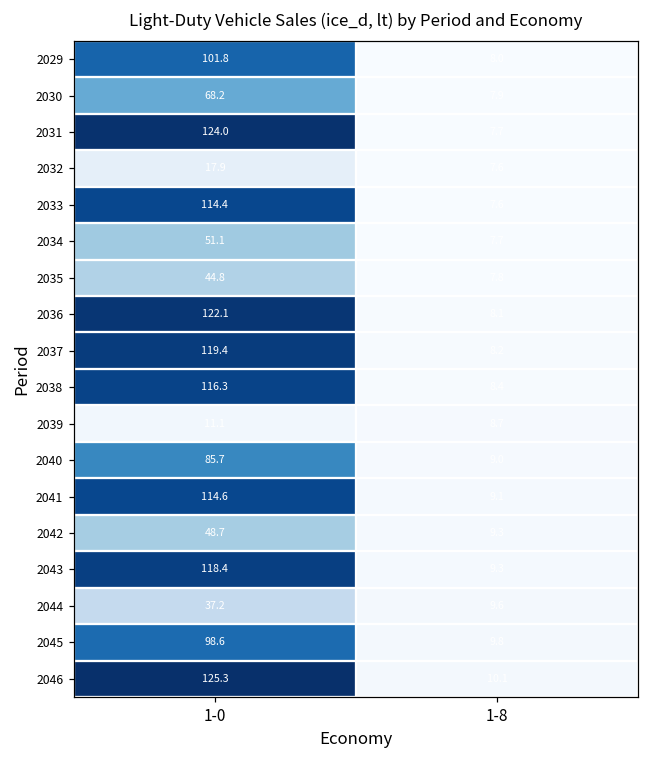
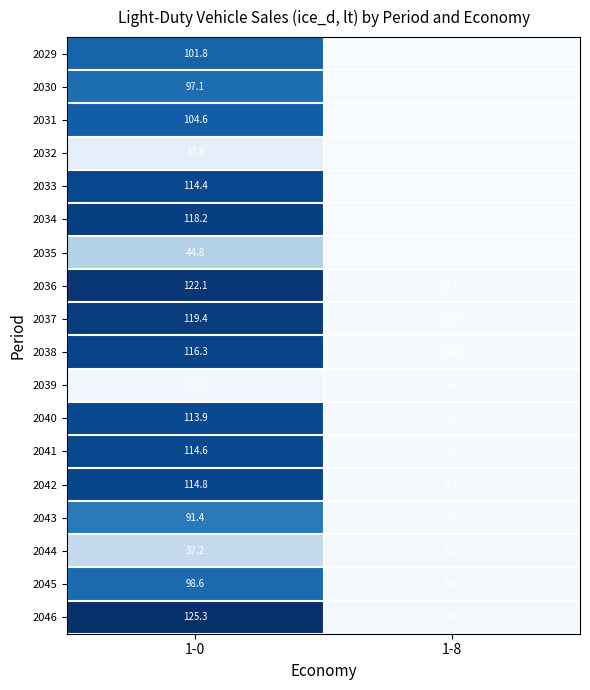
  {
    "2029": {
      "1-0": 101.8
    },
    "2030": {
-     "1-0": 68.2
+     "1-0": 97.1
    },
    "2031": {
-     "1-0": 124.0
+     "1-0": 104.6
    },
    "2033": {
      "1-0": 114.4
    },
    "2034": {
-     "1-0": 51.1
+     "1-0": 118.2
    },
    "2035": {
      "1-0": 44.8
    },
    "2036": {
      "1-0": 122.1
    },
    "2037": {
      "1-0": 119.4
    },
    "2038": {
      "1-0": 116.3
    },
    "2040": {
-     "1-0": 85.7
+     "1-0": 113.9
    },
    "2041": {
      "1-0": 114.6
    },
    "2042": {
-     "1-0": 48.7
+     "1-0": 114.8
    },
    "2043": {
-     "1-0": 118.4
+     "1-0": 91.4
    },
    "2044": {
      "1-0": 37.2
    },
    "2045": {
      "1-0": 98.6
    },
    "2046": {
      "1-0": 125.3
    }
  }
